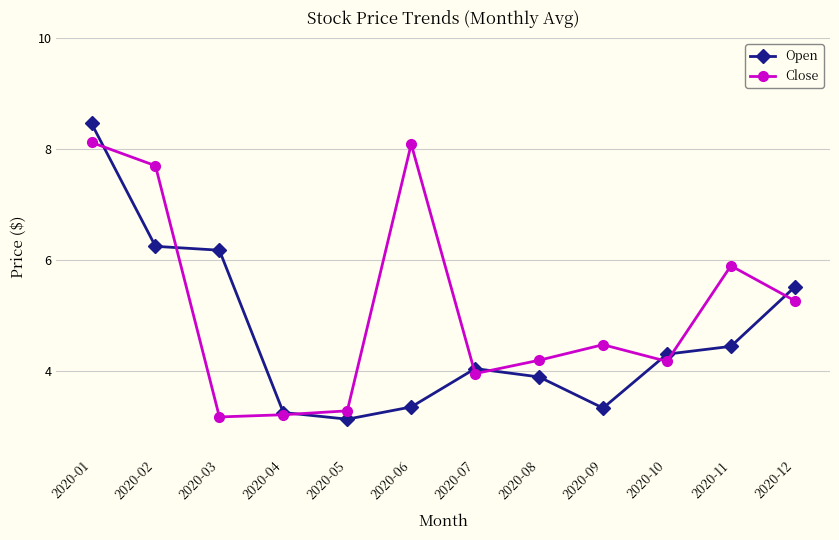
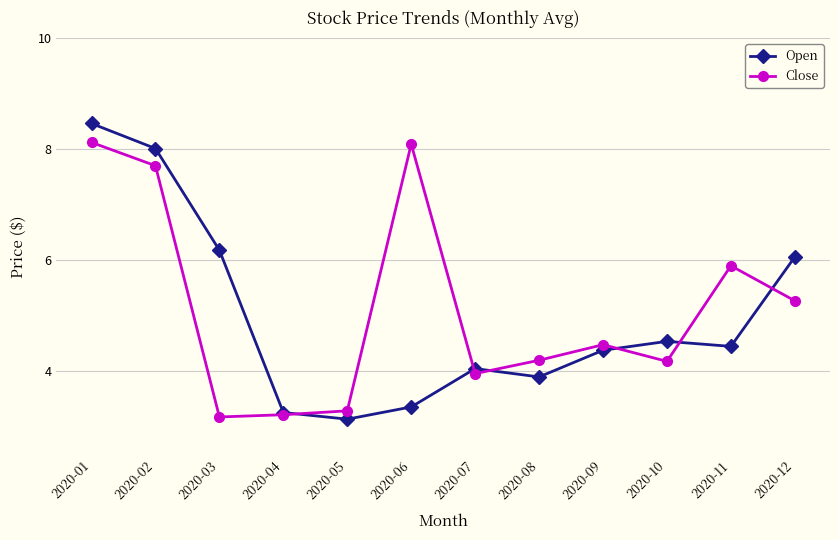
  {
    "Open": {
      "2020-01": 8.5,
-     "2020-02": 6.3,
+     "2020-02": 8.0,
      "2020-03": 6.2,
      "2020-05": 3.1,
      "2020-06": 3.4,
      "2020-07": 4.1,
      "2020-08": 3.9,
-     "2020-09": 3.3,
-     "2020-10": 4.3,
+     "2020-09": 4.4,
+     "2020-10": 4.5,
      "2020-11": 4.5,
-     "2020-12": 5.5
+     "2020-12": 6.1
    },
    "Close": {
      "2020-01": 8.1,
      "2020-02": 7.7,
      "2020-03": 3.2,
      "2020-05": 3.3,
      "2020-06": 8.1,
      "2020-07": 4.0,
      "2020-08": 4.2,
      "2020-09": 4.5,
      "2020-10": 4.2,
      "2020-11": 5.9,
      "2020-12": 5.3
    }
  }
